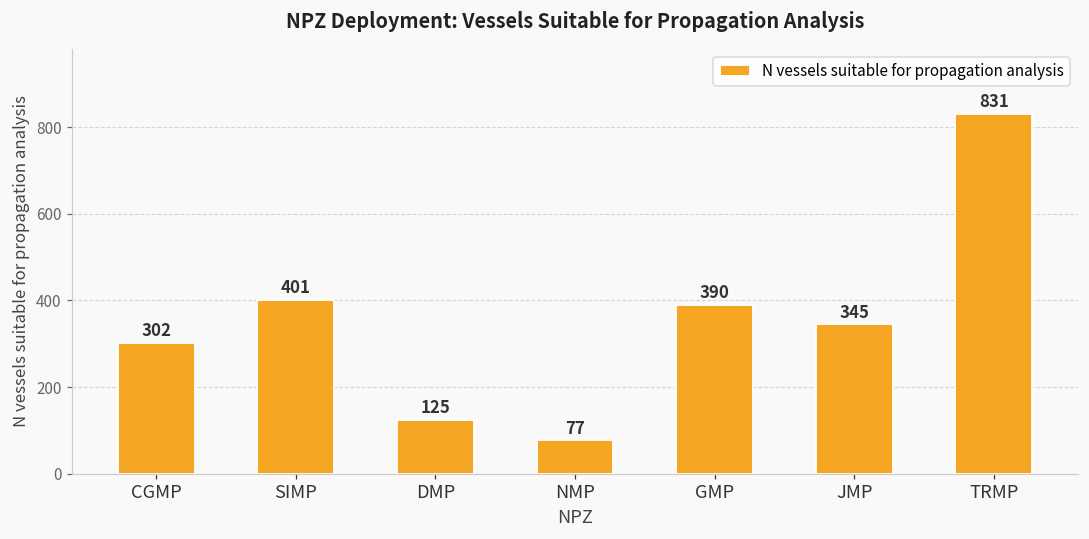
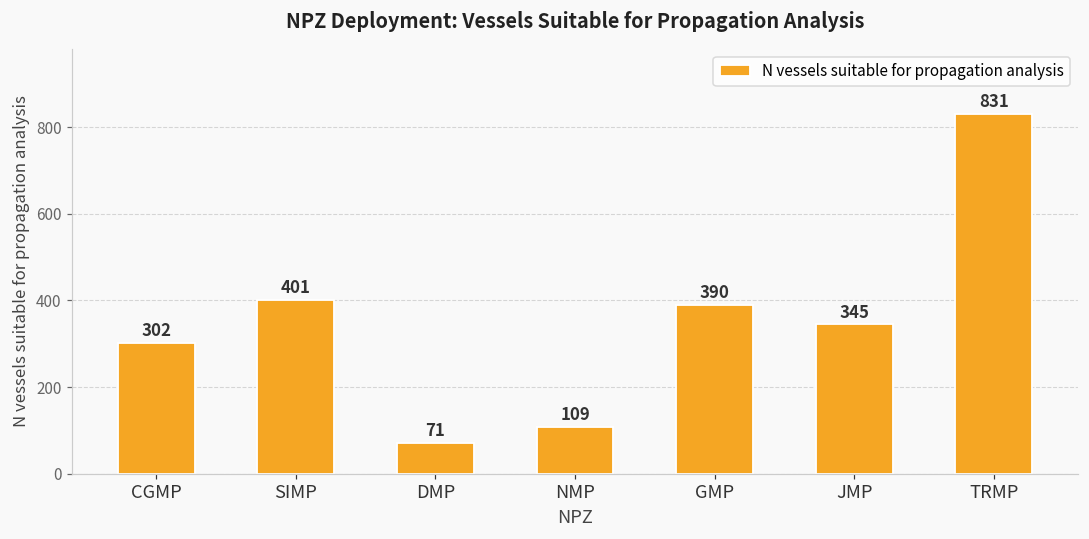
  {
    "CGMP": 302,
    "SIMP": 401,
-   "DMP": 125,
-   "NMP": 77,
+   "DMP": 71,
+   "NMP": 109,
    "GMP": 390,
    "JMP": 345,
    "TRMP": 831
  }
